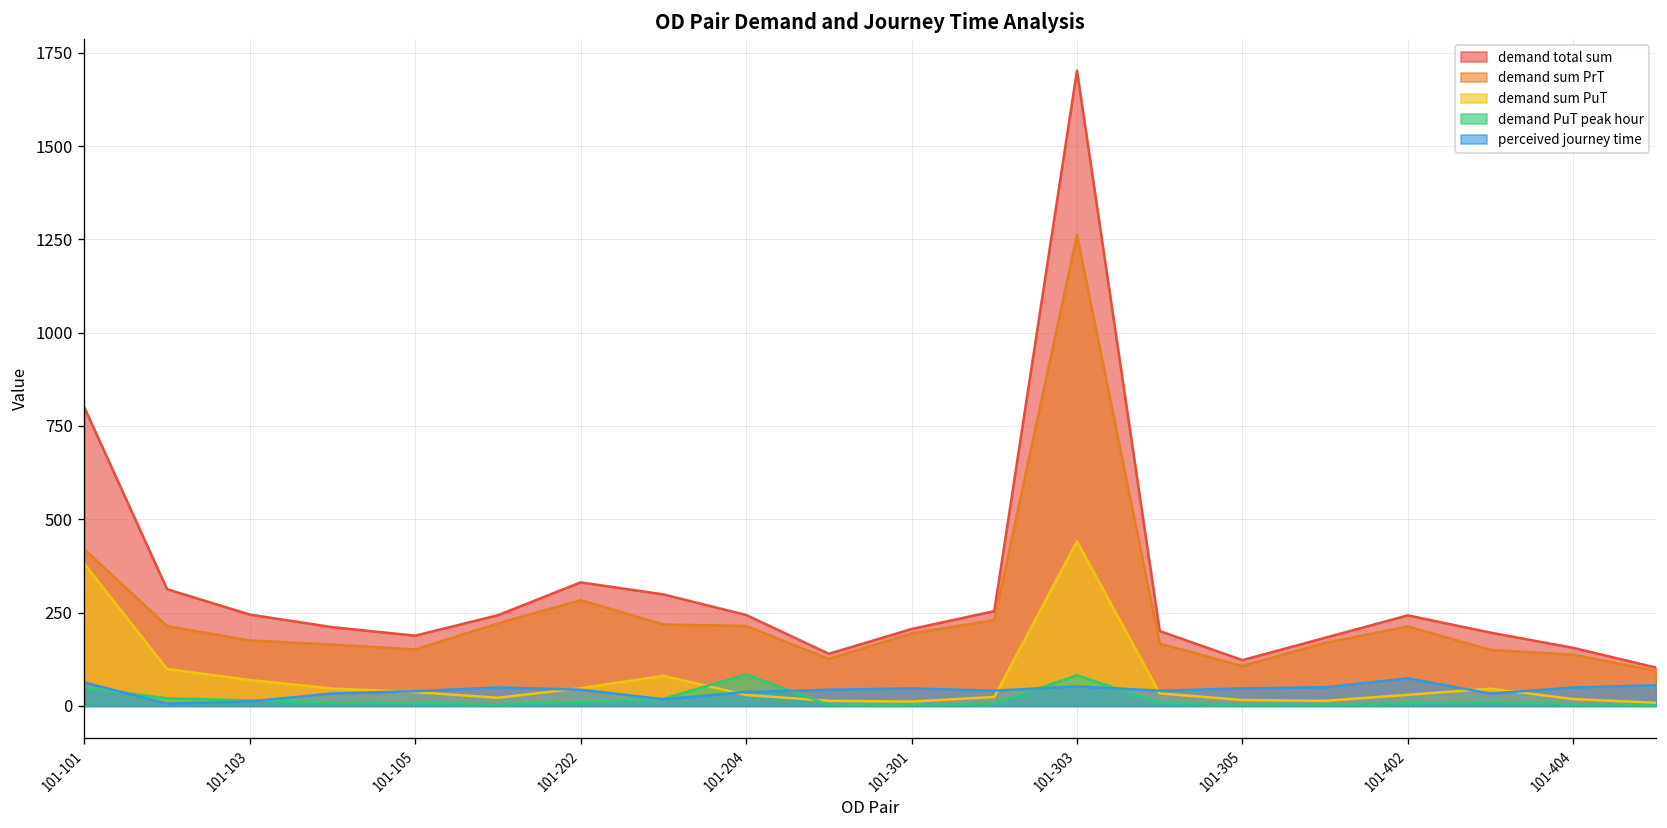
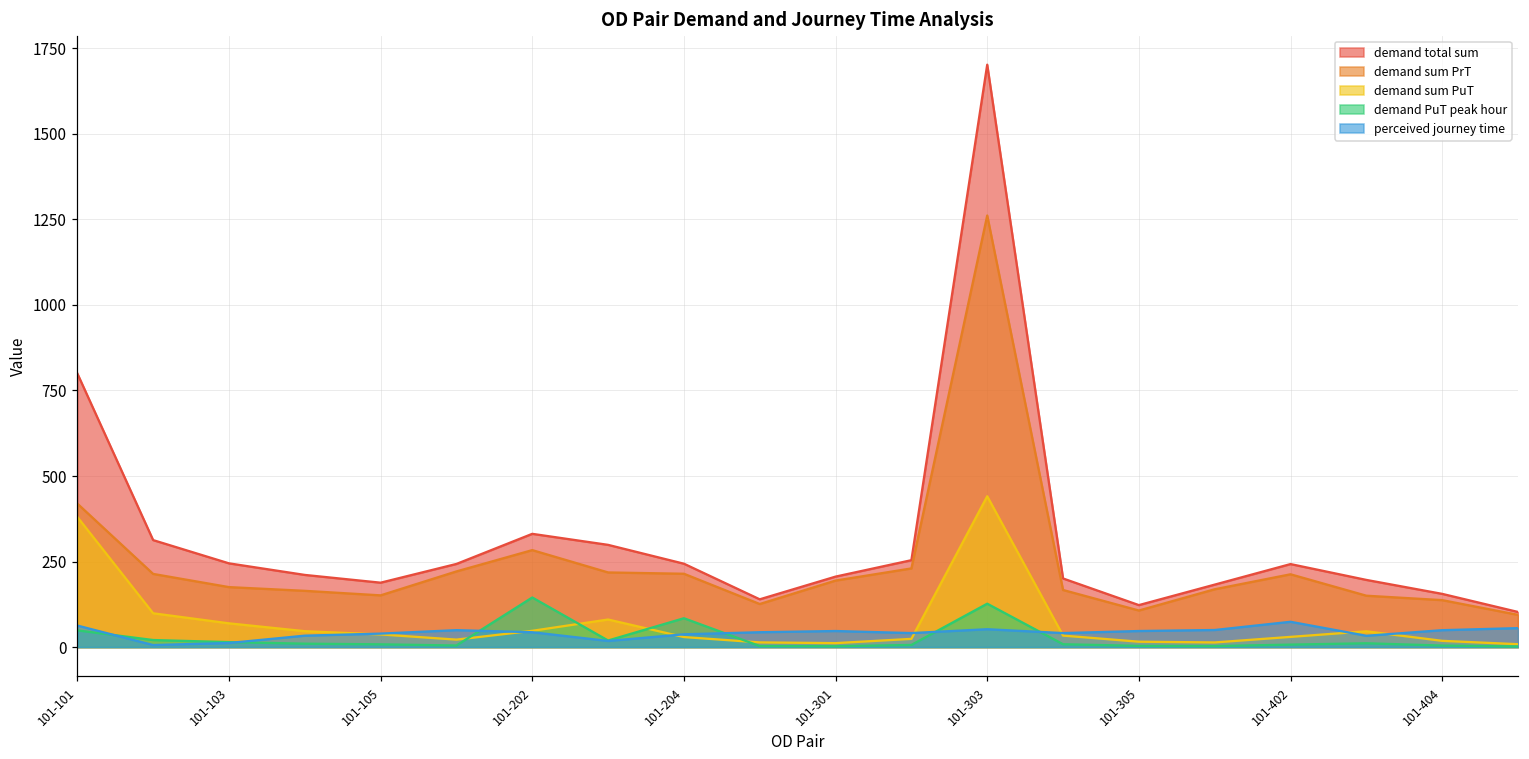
  {
    "demand sum PuT": {
      "101-101": 380,
      "101-103": 70,
      "101-301": 10,
      "101-303": 440,
      "101-305": 20,
      "101-402": 30,
      "101-404": 20
    },
    "demand PuT peak hour": {
      "101-101": 50,
      "101-105": 10,
-     "101-202": 10,
+     "101-202": 150,
      "101-204": 80,
      "101-301": 0,
-     "101-303": 80,
+     "101-303": 130,
      "101-305": 0,
      "101-402": 10,
      "101-404": 0
    },
    "perceived journey time": {
      "101-101": 60,
      "101-301": 50,
      "101-303": 50,
      "101-305": 50,
      "101-402": 70,
      "101-404": 50
    }
  }
